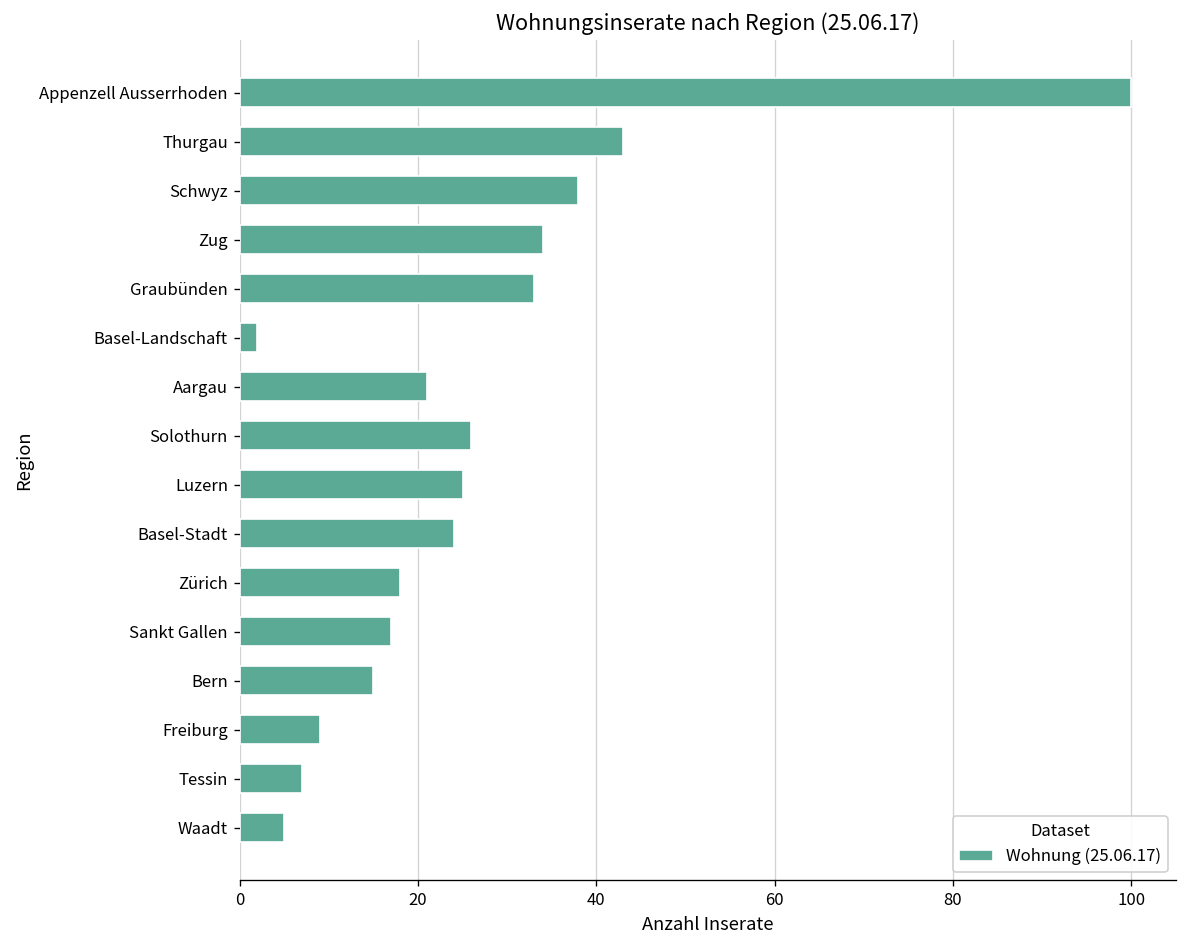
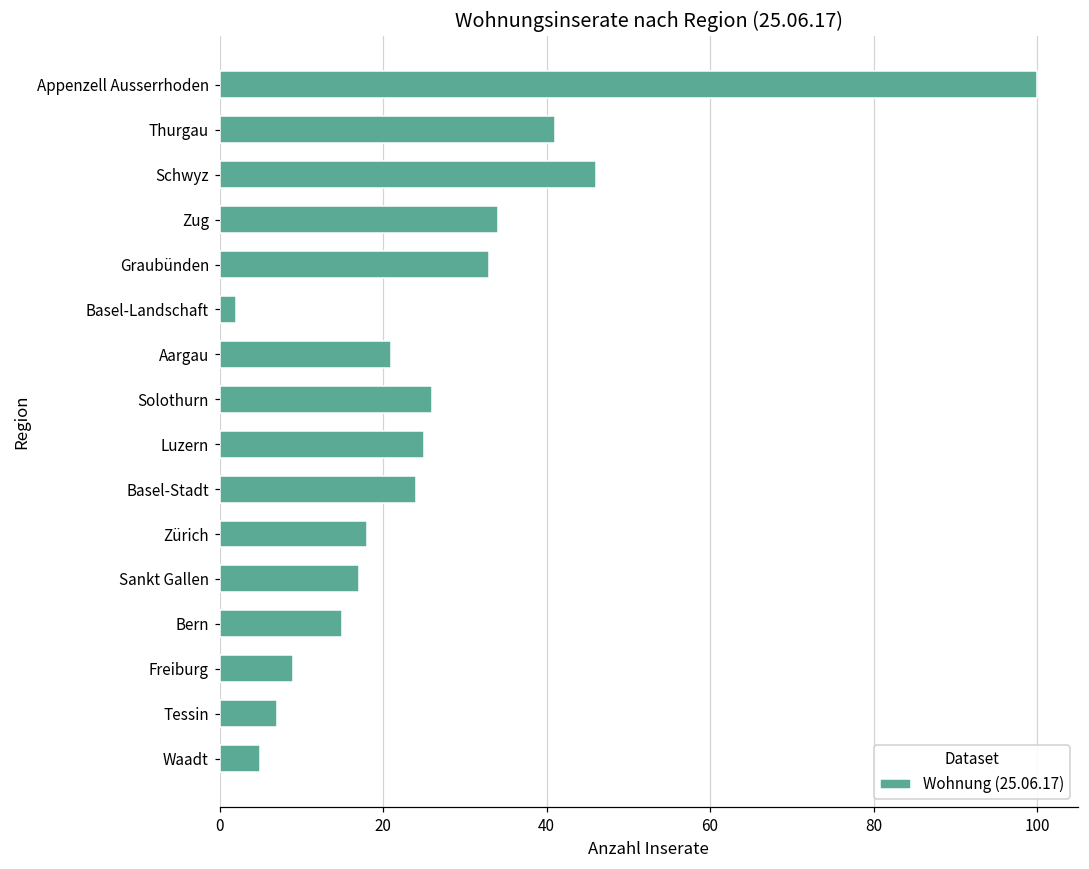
  {
    "Appenzell Ausserrhoden": 100,
-   "Thurgau": 43,
-   "Schwyz": 38,
+   "Thurgau": 41,
+   "Schwyz": 46,
    "Zug": 34,
    "Graubünden": 33,
    "Basel-Landschaft": 2,
    "Aargau": 21,
    "Solothurn": 26,
    "Luzern": 25,
    "Basel-Stadt": 24,
    "Zürich": 18,
    "Sankt Gallen": 17,
    "Bern": 15,
    "Freiburg": 9,
    "Tessin": 7,
    "Waadt": 5
  }
